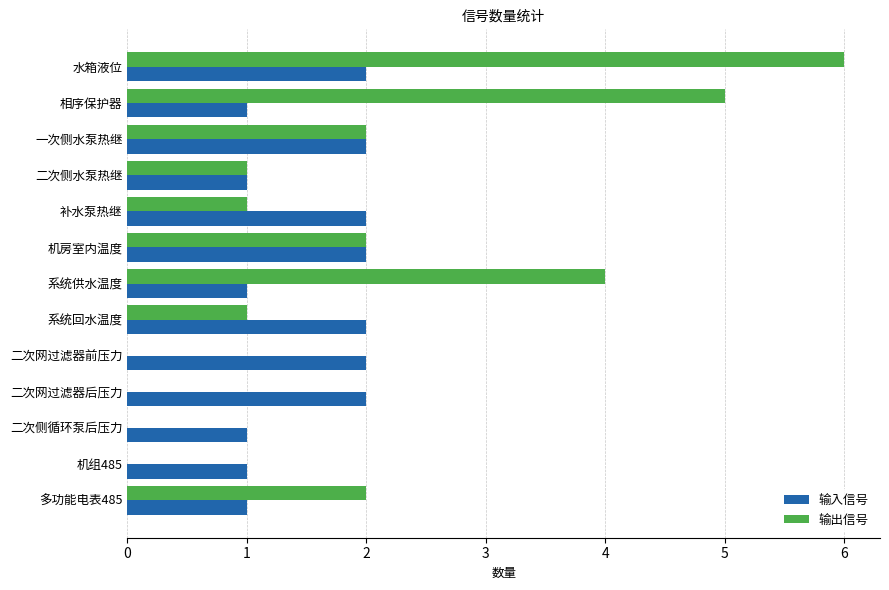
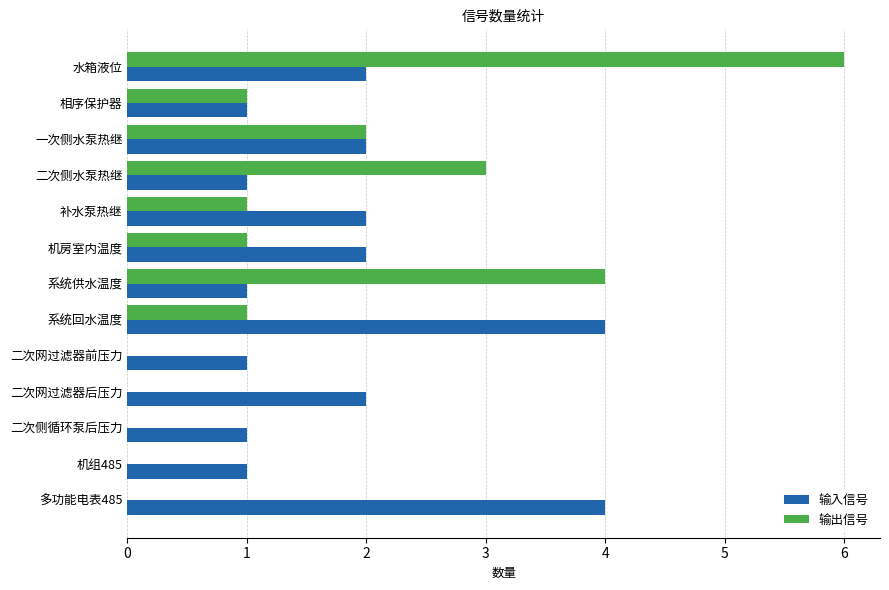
  {
    "输入信号": {
      "水箱液位": 2,
      "相序保护器": 1,
      "一次侧水泵热继": 2,
      "二次侧水泵热继": 1,
      "补水泵热继": 2,
      "机房室内温度": 2,
      "系统供水温度": 1,
-     "系统回水温度": 2,
-     "二次网过滤器前压力": 2,
+     "系统回水温度": 4,
+     "二次网过滤器前压力": 1,
      "二次网过滤器后压力": 2,
      "二次侧循环泵后压力": 1,
      "机组485": 1,
-     "多功能电表485": 1
+     "多功能电表485": 4
    },
    "输出信号": {
      "水箱液位": 6,
-     "相序保护器": 5,
+     "相序保护器": 1,
      "一次侧水泵热继": 2,
-     "二次侧水泵热继": 1,
+     "二次侧水泵热继": 3,
      "补水泵热继": 1,
-     "机房室内温度": 2,
+     "机房室内温度": 1,
      "系统供水温度": 4,
      "系统回水温度": 1,
      "二次网过滤器前压力": 0,
      "二次网过滤器后压力": 0,
      "二次侧循环泵后压力": 0,
      "机组485": 0,
-     "多功能电表485": 2
+     "多功能电表485": 0
    }
  }
